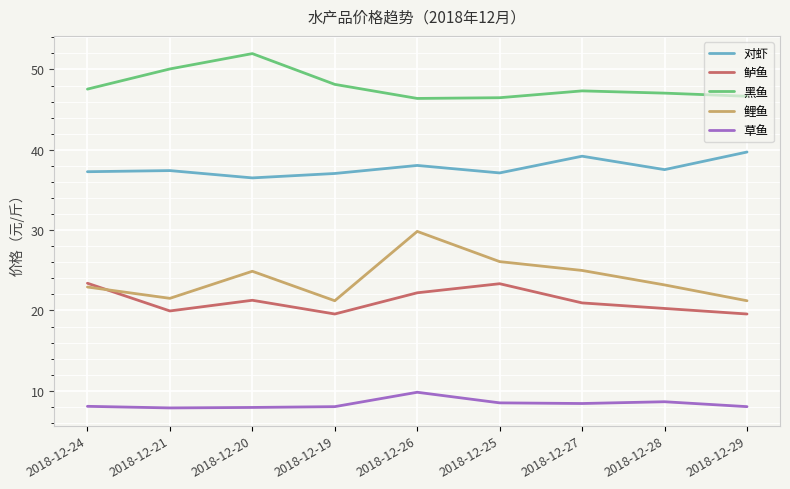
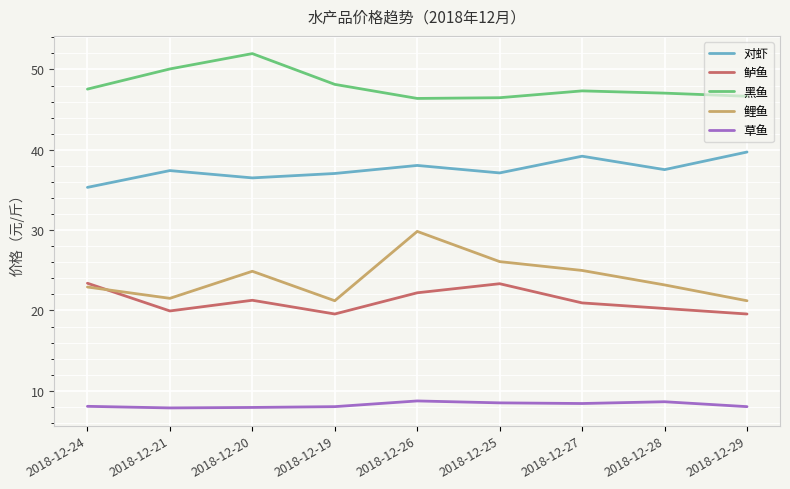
  {
    "对虾": {
-     "2018-12-24": 37,
+     "2018-12-24": 35,
      "2018-12-21": 37,
      "2018-12-20": 37,
      "2018-12-19": 37,
      "2018-12-26": 38,
      "2018-12-25": 37,
      "2018-12-27": 39,
      "2018-12-28": 38,
      "2018-12-29": 40
    },
    "鲈鱼": {
      "2018-12-24": 23,
      "2018-12-21": 20,
      "2018-12-20": 21,
      "2018-12-19": 20,
      "2018-12-26": 22,
      "2018-12-25": 23,
      "2018-12-27": 21,
      "2018-12-28": 20,
      "2018-12-29": 20
    },
    "黑鱼": {
      "2018-12-24": 48,
      "2018-12-21": 50,
      "2018-12-20": 52,
      "2018-12-19": 48,
      "2018-12-26": 46,
      "2018-12-25": 46,
      "2018-12-27": 47,
      "2018-12-28": 47
    },
    "鲤鱼": {
      "2018-12-24": 23,
      "2018-12-21": 22,
      "2018-12-20": 25,
      "2018-12-19": 21,
      "2018-12-26": 30,
      "2018-12-25": 26,
      "2018-12-27": 25,
      "2018-12-28": 23,
      "2018-12-29": 21
    },
    "草鱼": {
      "2018-12-24": 8,
      "2018-12-21": 8,
      "2018-12-20": 8,
      "2018-12-19": 8,
-     "2018-12-26": 10,
+     "2018-12-26": 9,
      "2018-12-25": 9,
      "2018-12-27": 8,
      "2018-12-28": 9,
      "2018-12-29": 8
    }
  }
